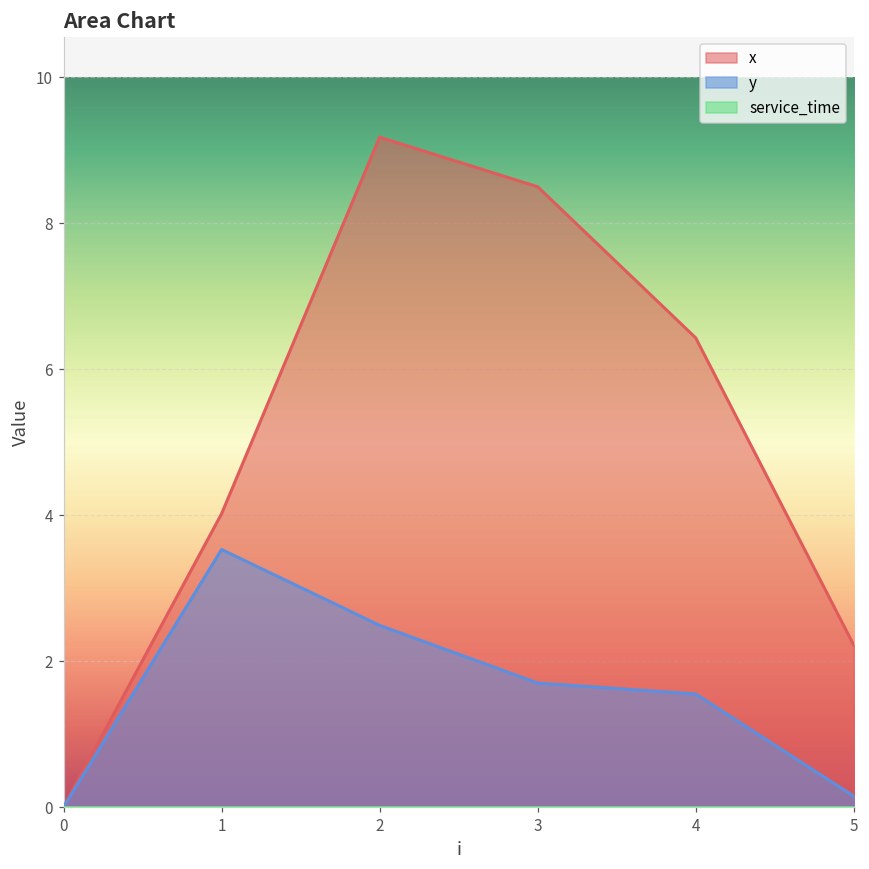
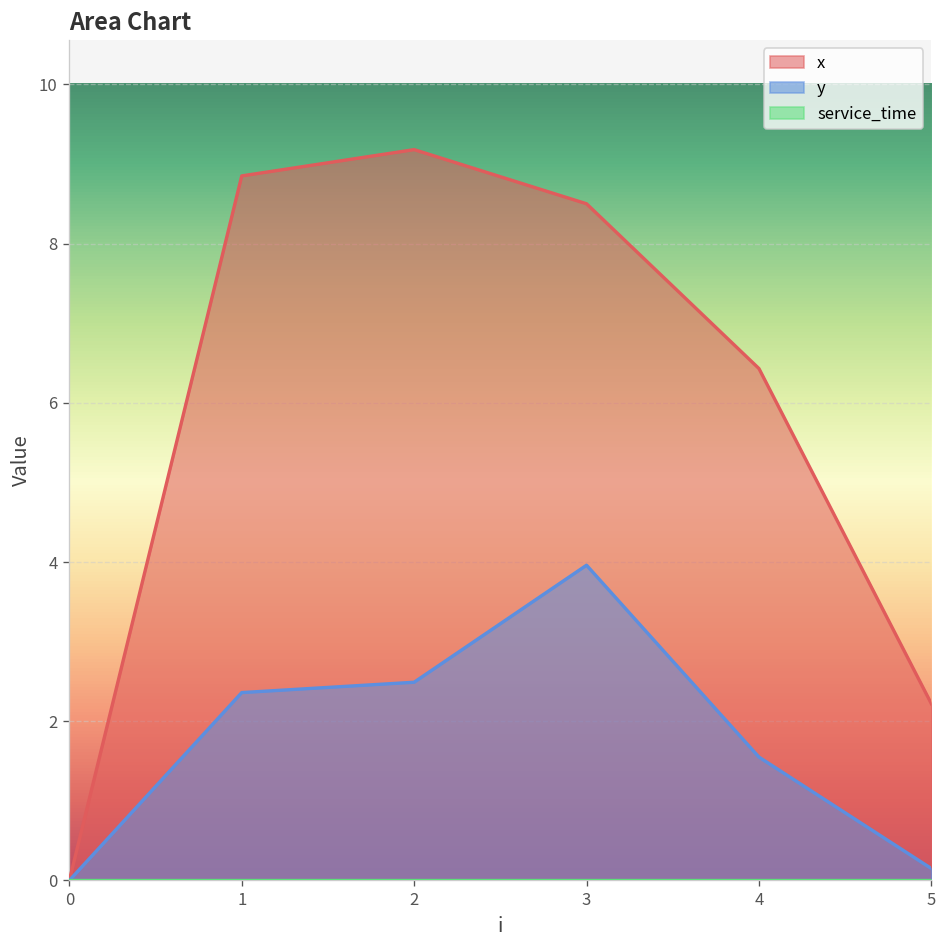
  {
    "x": {
-     "1": 4.0,
+     "1": 8.9,
      "2": 9.2,
      "3": 8.5,
      "4": 6.4,
      "5": 2.2
    },
    "y": {
-     "1": 3.5,
+     "1": 2.4,
      "2": 2.5,
-     "3": 1.7,
+     "3": 4.0,
      "4": 1.6,
      "5": 0.2
    },
    "service_time": {
      "1": 0.0,
      "2": 0.0,
      "3": 0.0,
      "4": 0.0,
      "5": 0.0
    }
  }
